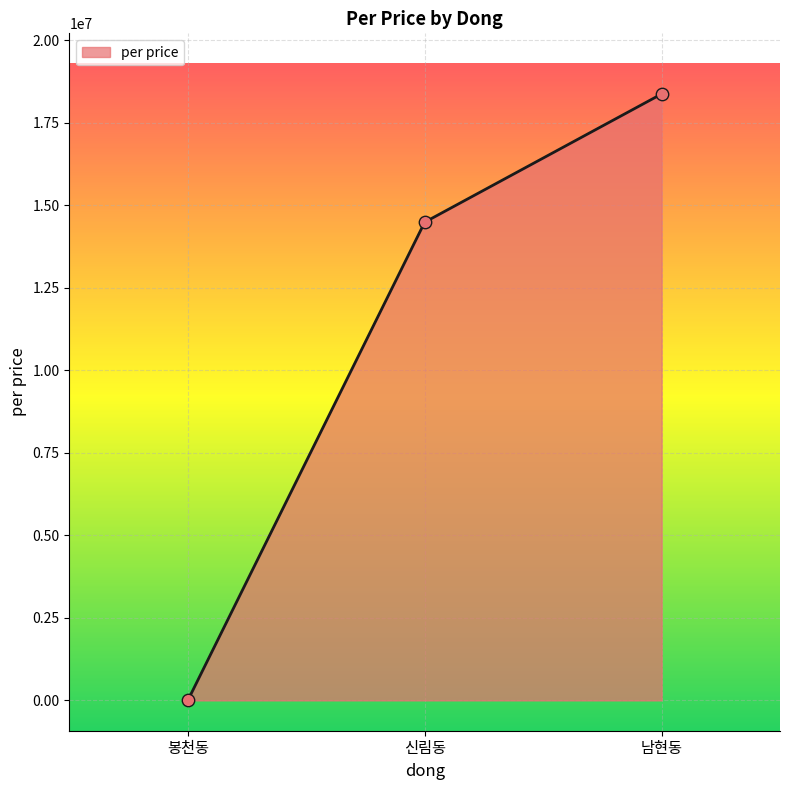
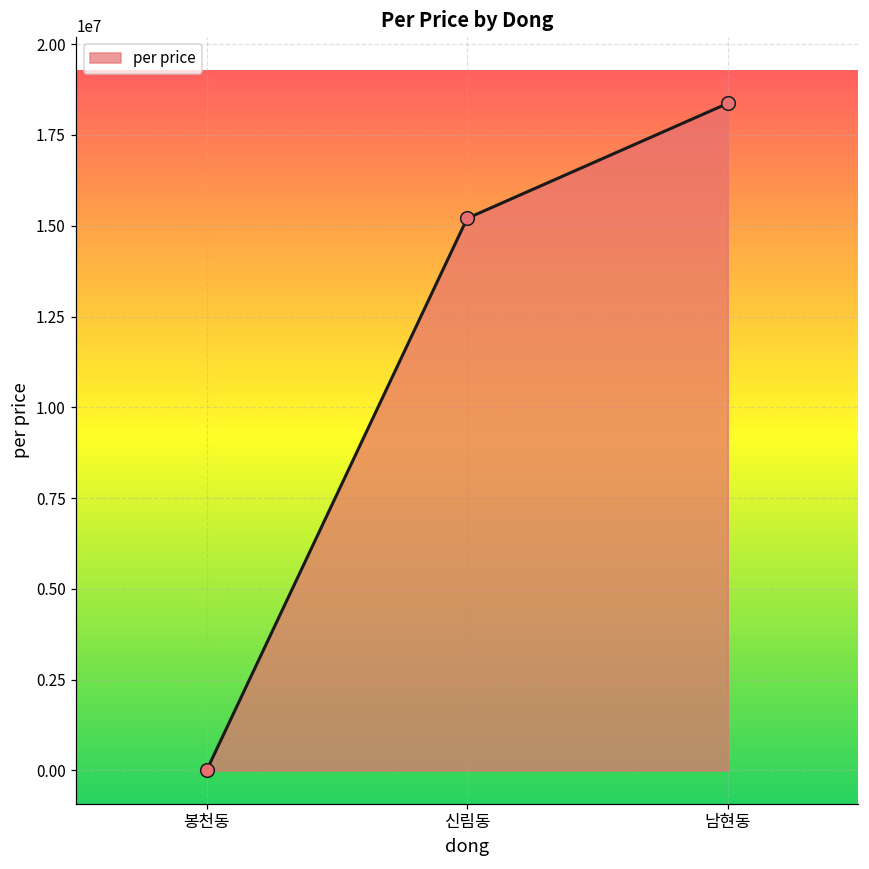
  {
    "봉천동": 0,
-   "신림동": 14500000,
+   "신림동": 15200000,
    "남현동": 18400000
  }
